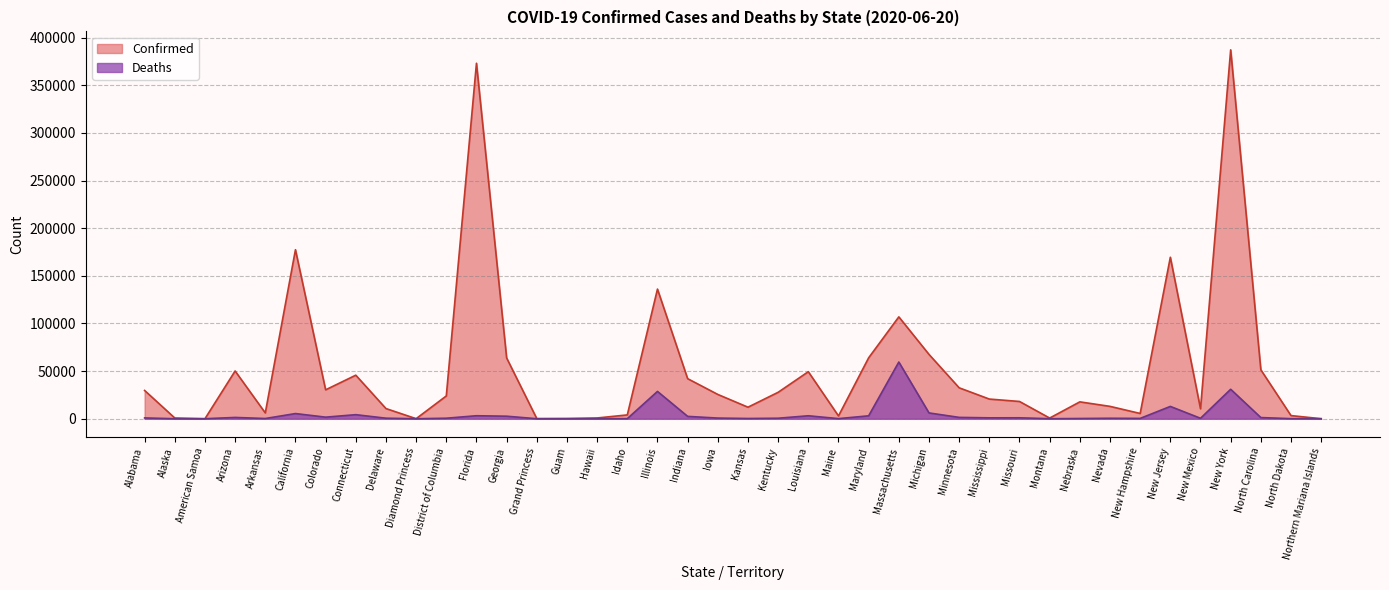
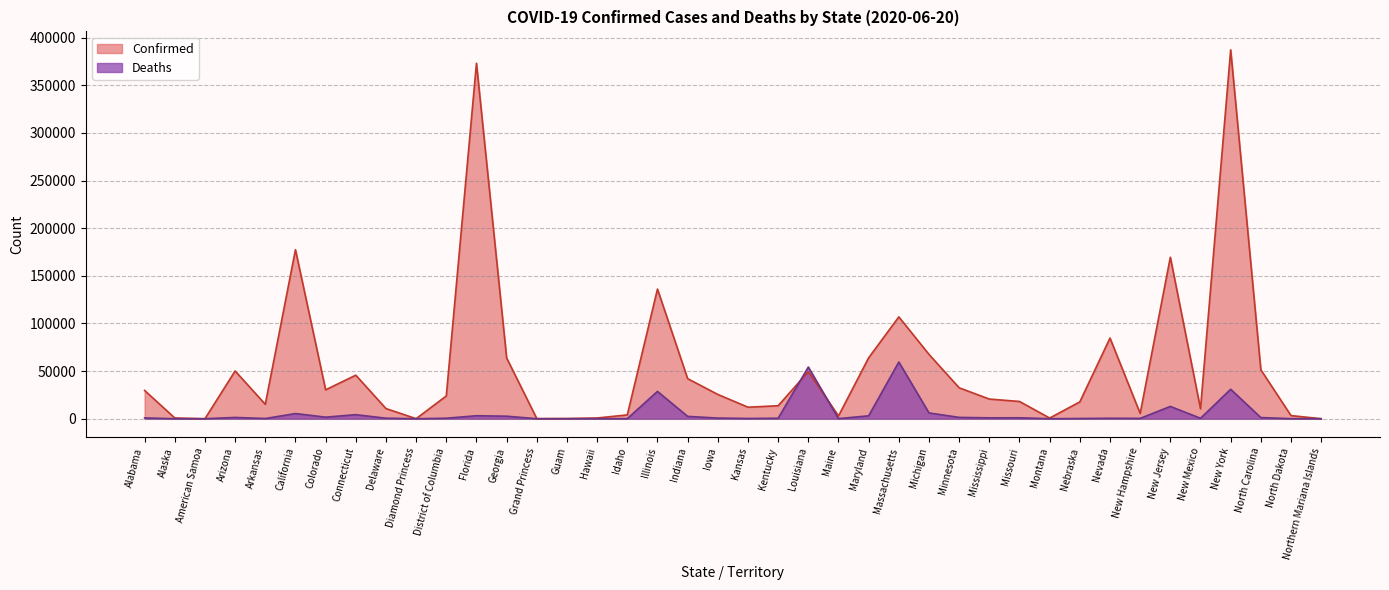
  {
    "Confirmed": {
      "Alabama": 30000,
      "Arizona": 50000,
-     "Arkansas": 10000,
+     "Arkansas": 20000,
      "California": 180000,
      "Colorado": 30000,
      "Connecticut": 50000,
      "Delaware": 10000,
      "District of Columbia": 20000,
      "Florida": 370000,
      "Georgia": 60000,
      "Idaho": 0,
      "Illinois": 140000,
      "Indiana": 40000,
      "Iowa": 30000,
      "Kansas": 10000,
-     "Kentucky": 30000,
+     "Kentucky": 10000,
      "Louisiana": 50000,
      "Maine": 0,
      "Maryland": 60000,
      "Massachusetts": 110000,
      "Michigan": 70000,
      "Minnesota": 30000,
      "Mississippi": 20000,
      "Missouri": 20000,
      "Nebraska": 20000,
-     "Nevada": 10000,
+     "Nevada": 80000,
      "New Hampshire": 10000,
      "New Jersey": 170000,
      "New Mexico": 10000,
      "New York": 390000,
      "North Carolina": 50000,
      "North Dakota": 0
    },
    "Deaths": {
      "Alabama": 0,
      "Arizona": 0,
      "Arkansas": 0,
      "California": 10000,
      "Colorado": 0,
      "Connecticut": 0,
      "Delaware": 0,
      "District of Columbia": 0,
      "Florida": 0,
      "Georgia": 0,
      "Idaho": 0,
      "Illinois": 30000,
      "Indiana": 0,
      "Iowa": 0,
      "Kansas": 0,
      "Kentucky": 0,
-     "Louisiana": 0,
+     "Louisiana": 50000,
      "Maine": 0,
      "Maryland": 0,
      "Massachusetts": 60000,
      "Michigan": 10000,
      "Minnesota": 0,
      "Mississippi": 0,
      "Missouri": 0,
      "Nebraska": 0,
      "Nevada": 0,
      "New Hampshire": 0,
      "New Jersey": 10000,
      "New Mexico": 0,
      "New York": 30000,
      "North Carolina": 0,
      "North Dakota": 0
    }
  }
